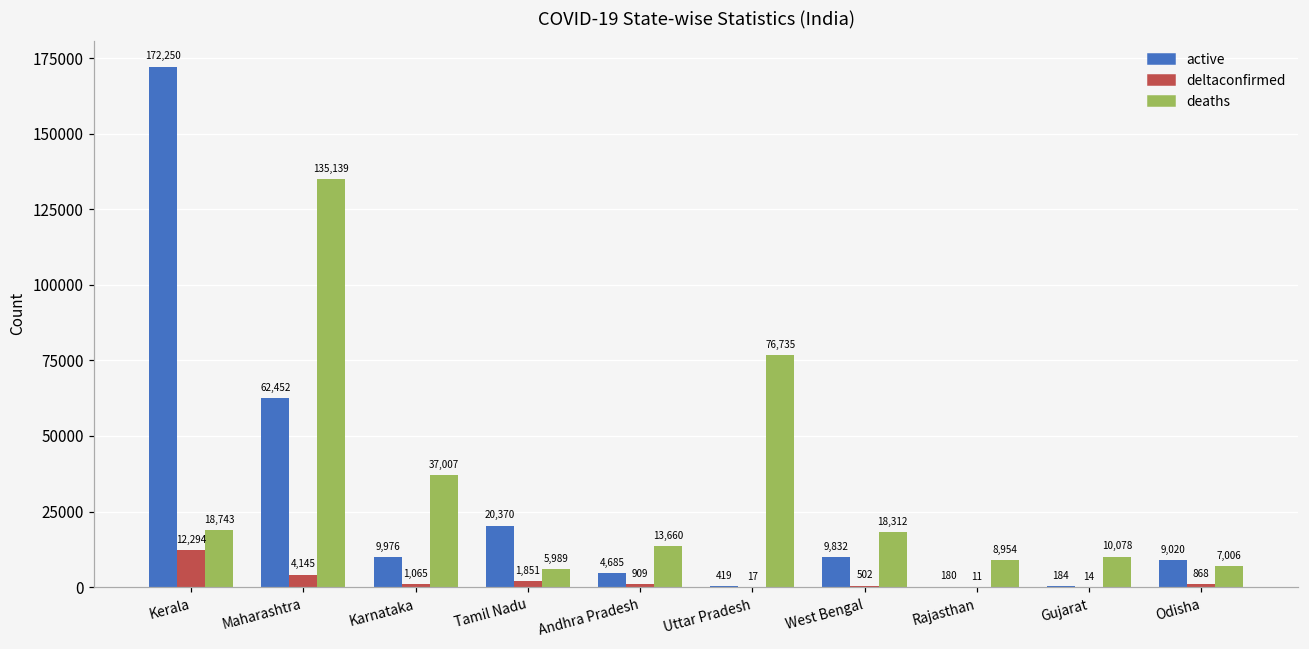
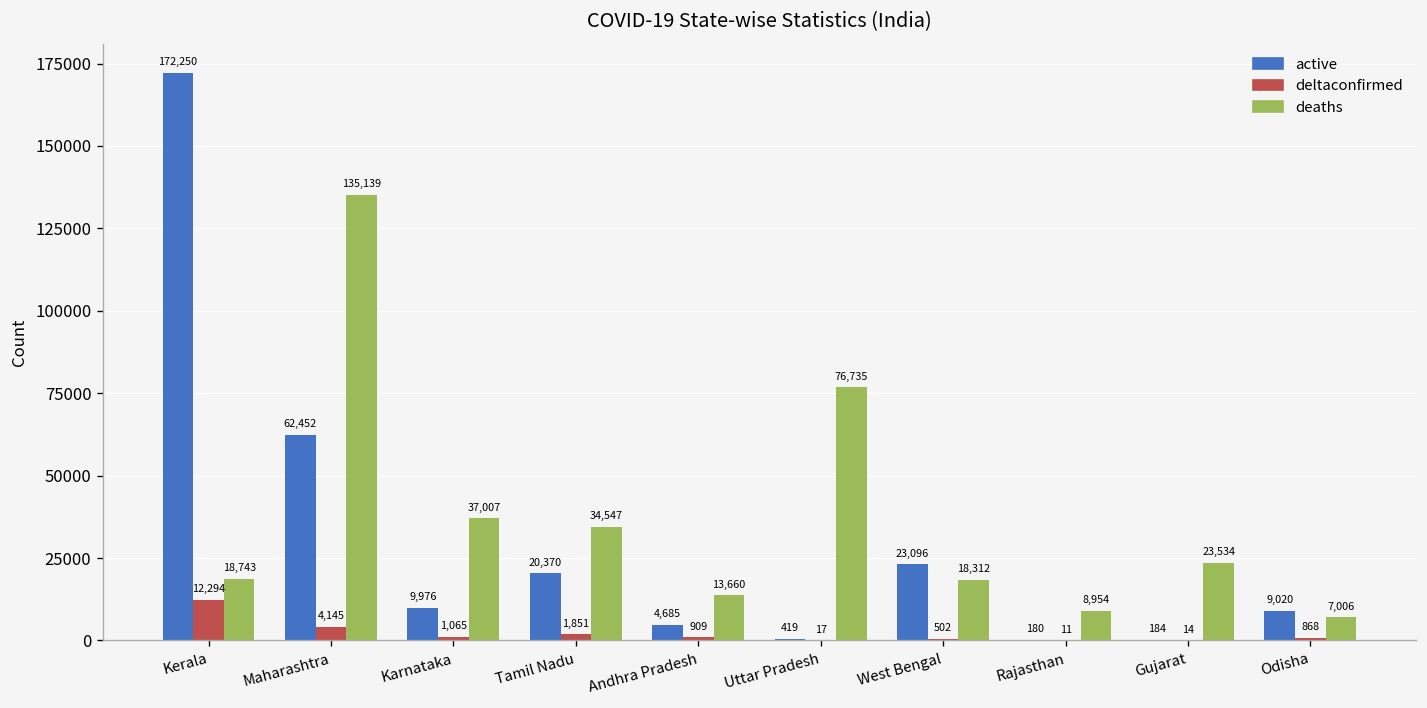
  {
    "active": {
      "Kerala": "172,250",
      "Maharashtra": "62,452",
      "Karnataka": "9,976",
      "Tamil Nadu": "20,370",
      "Andhra Pradesh": "4,685",
      "Uttar Pradesh": "419",
-     "West Bengal": "9,832",
+     "West Bengal": "23,096",
      "Rajasthan": "180",
      "Gujarat": "184",
      "Odisha": "9,020"
    },
    "deltaconfirmed": {
      "Kerala": "12,294",
      "Maharashtra": "4,145",
      "Karnataka": "1,065",
      "Tamil Nadu": "1,851",
      "Andhra Pradesh": "909",
      "Uttar Pradesh": "17",
      "West Bengal": "502",
      "Rajasthan": "11",
      "Gujarat": "14",
      "Odisha": "868"
    },
    "deaths": {
      "Kerala": "18,743",
      "Maharashtra": "135,139",
      "Karnataka": "37,007",
-     "Tamil Nadu": "5,989",
+     "Tamil Nadu": "34,547",
      "Andhra Pradesh": "13,660",
      "Uttar Pradesh": "76,735",
      "West Bengal": "18,312",
      "Rajasthan": "8,954",
-     "Gujarat": "10,078",
+     "Gujarat": "23,534",
      "Odisha": "7,006"
    }
  }
